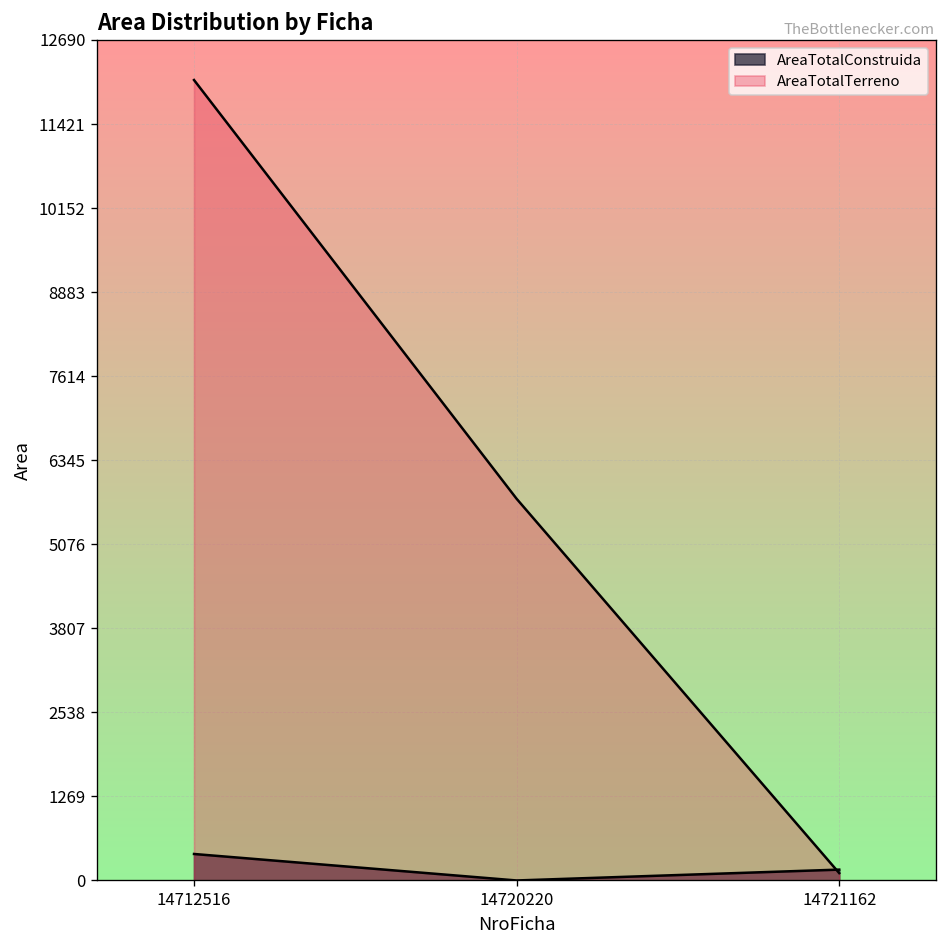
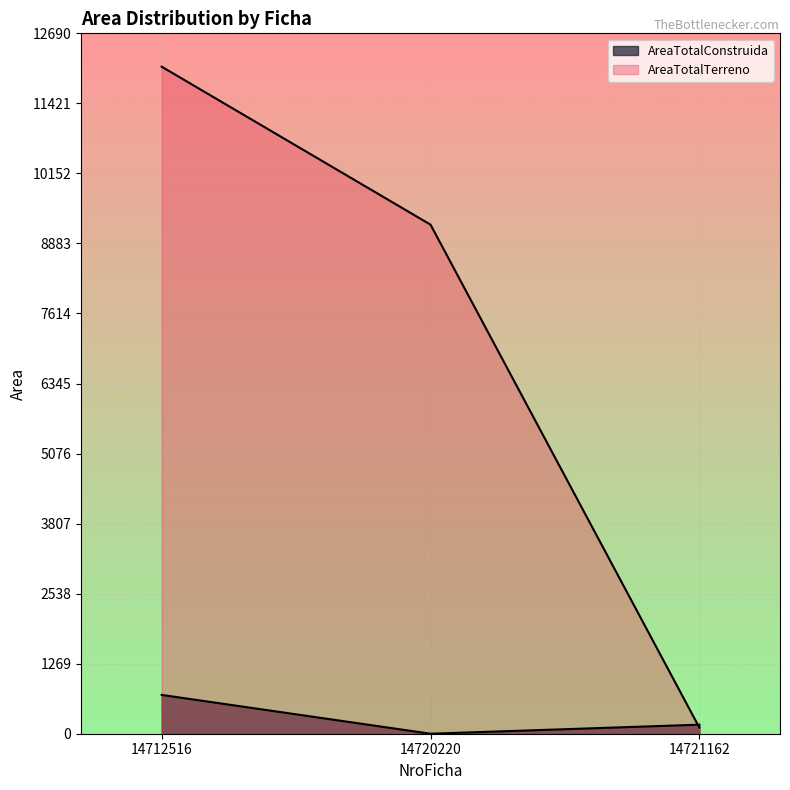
  {
    "AreaTotalConstruida": {
-     "14712516": 400,
+     "14712516": 700,
      "14720220": 0,
      "14721162": 200
    },
    "AreaTotalTerreno": {
      "14712516": 12100,
-     "14720220": 5800,
+     "14720220": 9200,
      "14721162": 100
    }
  }
